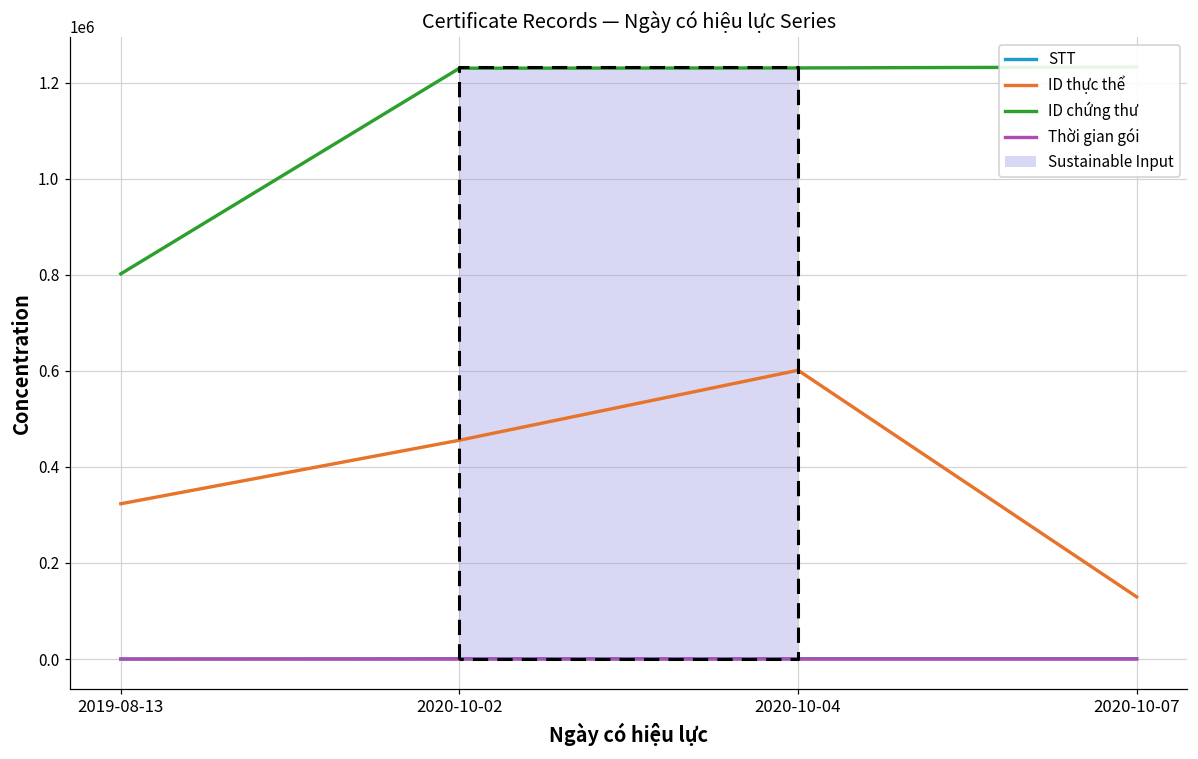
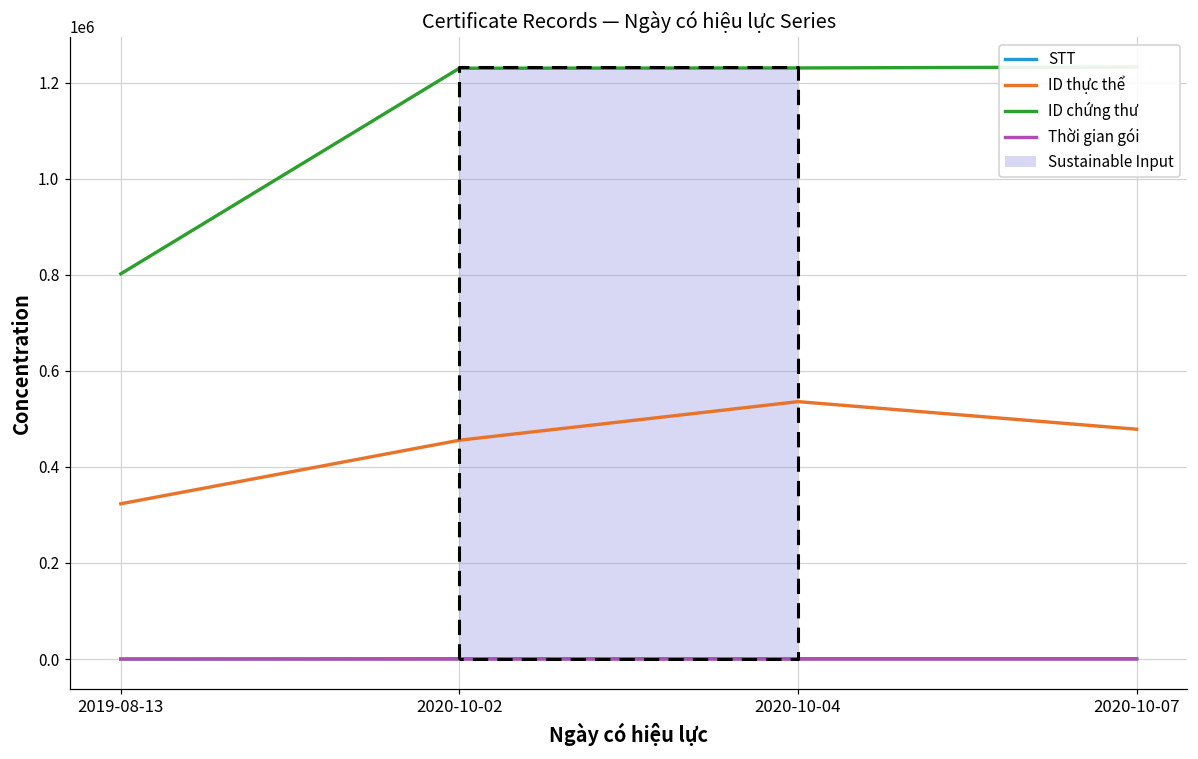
  {
    "Thời gian gói": {
      "2019-08-13": 0,
      "2020-10-07": 0
    },
    "ID thực thể": {
      "2019-08-13": 320000,
      "2020-10-02": 460000,
-     "2020-10-04": 600000,
-     "2020-10-07": 130000
+     "2020-10-04": 540000,
+     "2020-10-07": 480000
    },
    "ID chứng thư": {
      "2019-08-13": 800000
    }
  }
